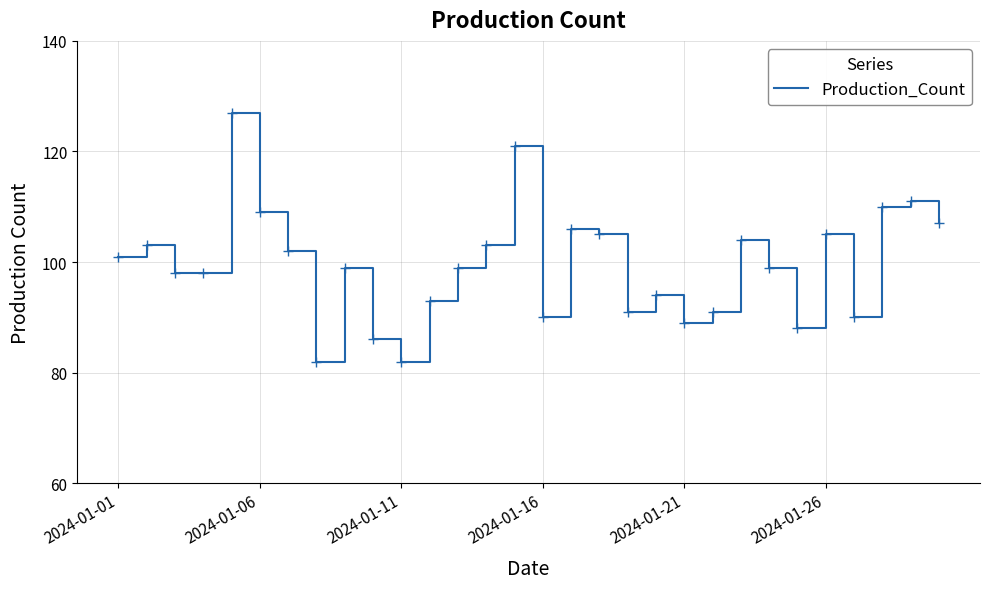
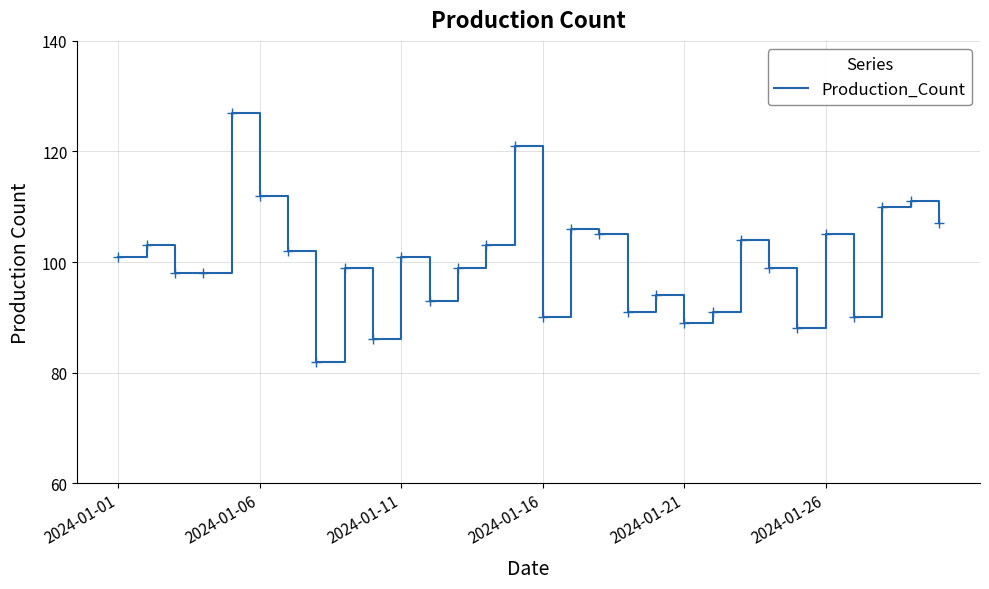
  {
    "2024-01-01": 101,
-   "2024-01-06": 109,
-   "2024-01-11": 82,
+   "2024-01-06": 112,
+   "2024-01-11": 101,
    "2024-01-16": 90,
    "2024-01-21": 89,
    "2024-01-26": 105
  }
